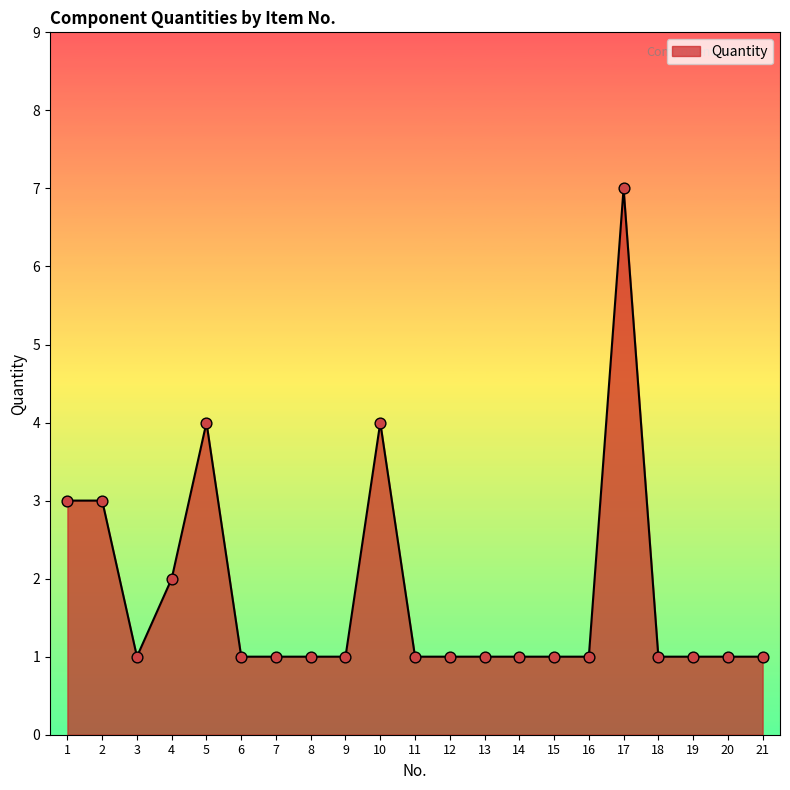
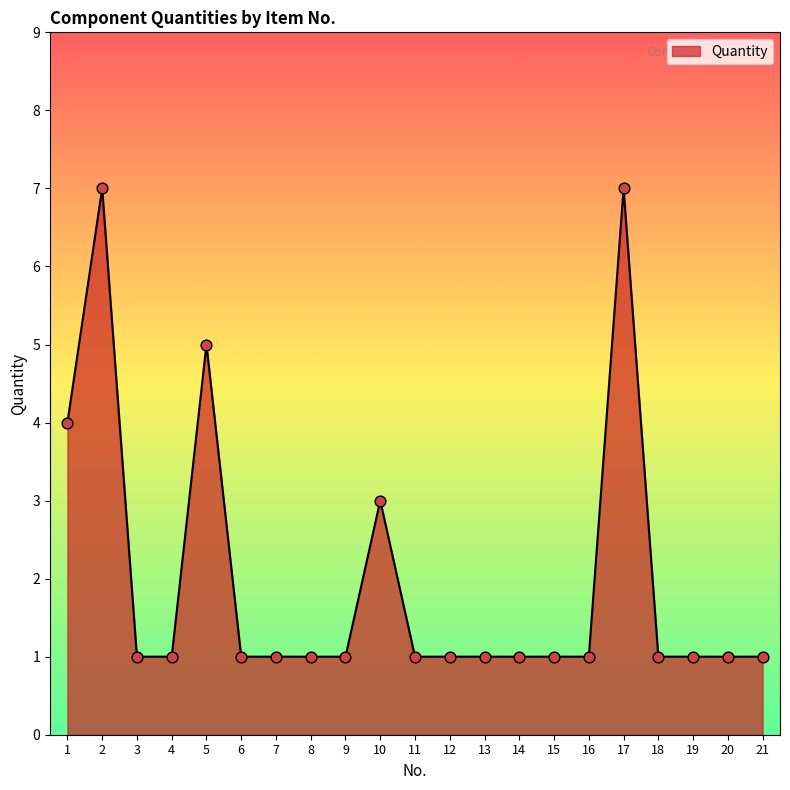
  {
-   "1": 3,
-   "2": 3,
+   "1": 4,
+   "2": 7,
    "3": 1,
-   "4": 2,
-   "5": 4,
+   "4": 1,
+   "5": 5,
    "6": 1,
    "7": 1,
    "8": 1,
    "9": 1,
-   "10": 4,
+   "10": 3,
    "11": 1,
    "12": 1,
    "13": 1,
    "14": 1,
    "15": 1,
    "16": 1,
    "17": 7,
    "18": 1,
    "19": 1,
    "20": 1,
    "21": 1
  }
